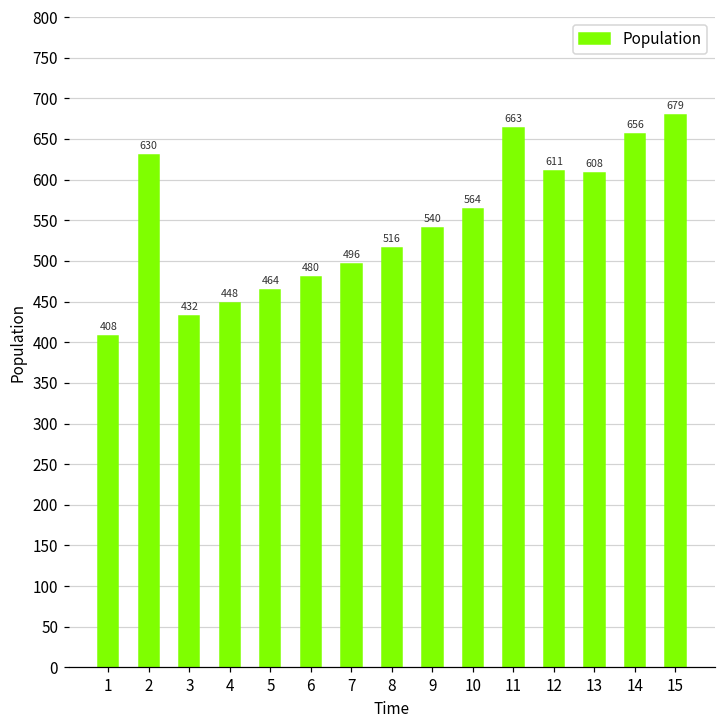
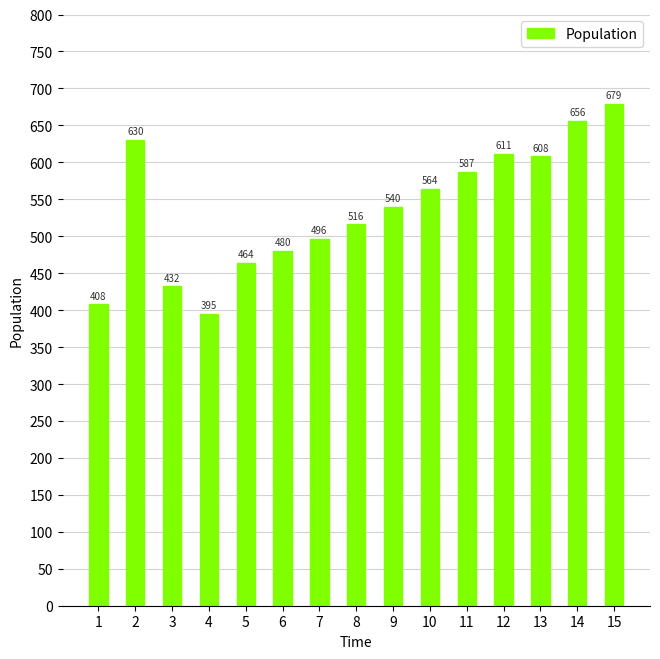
  {
    "1": 408,
    "2": 630,
    "3": 432,
-   "4": 448,
+   "4": 395,
    "5": 464,
    "6": 480,
    "7": 496,
    "8": 516,
    "9": 540,
    "10": 564,
-   "11": 663,
+   "11": 587,
    "12": 611,
    "13": 608,
    "14": 656,
    "15": 679
  }
